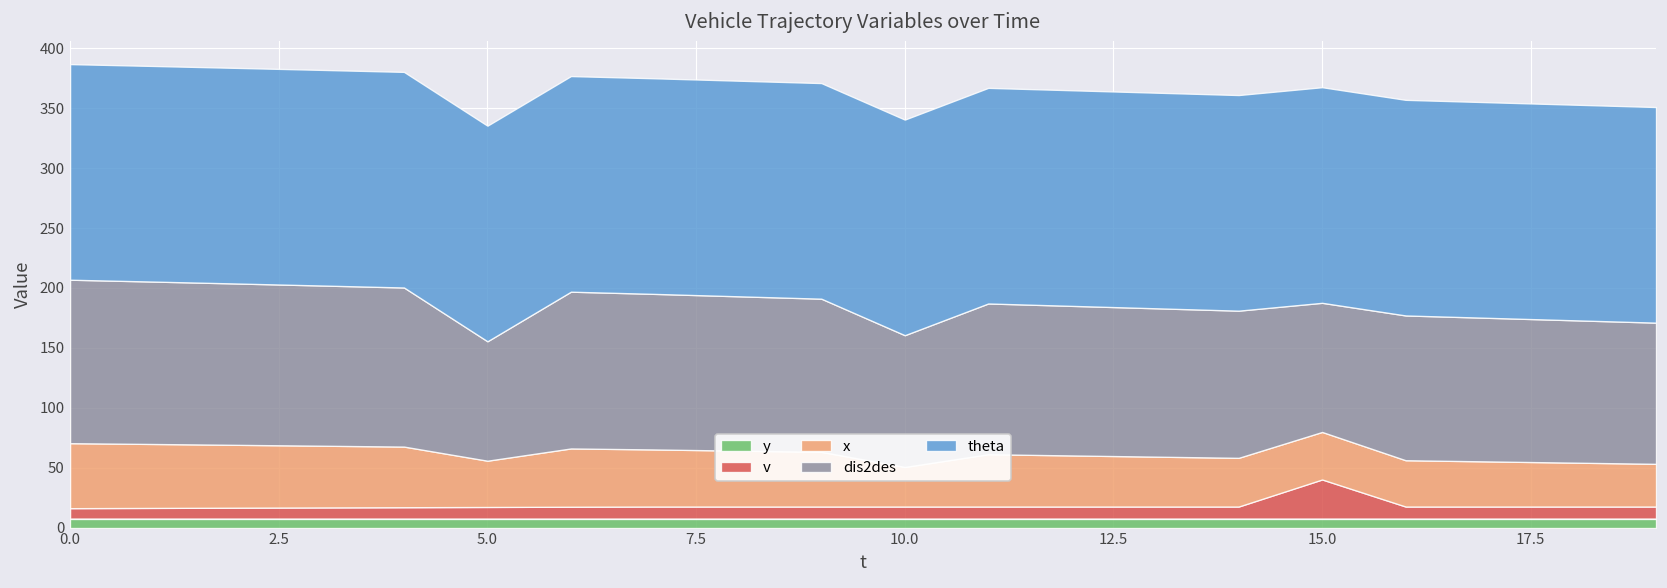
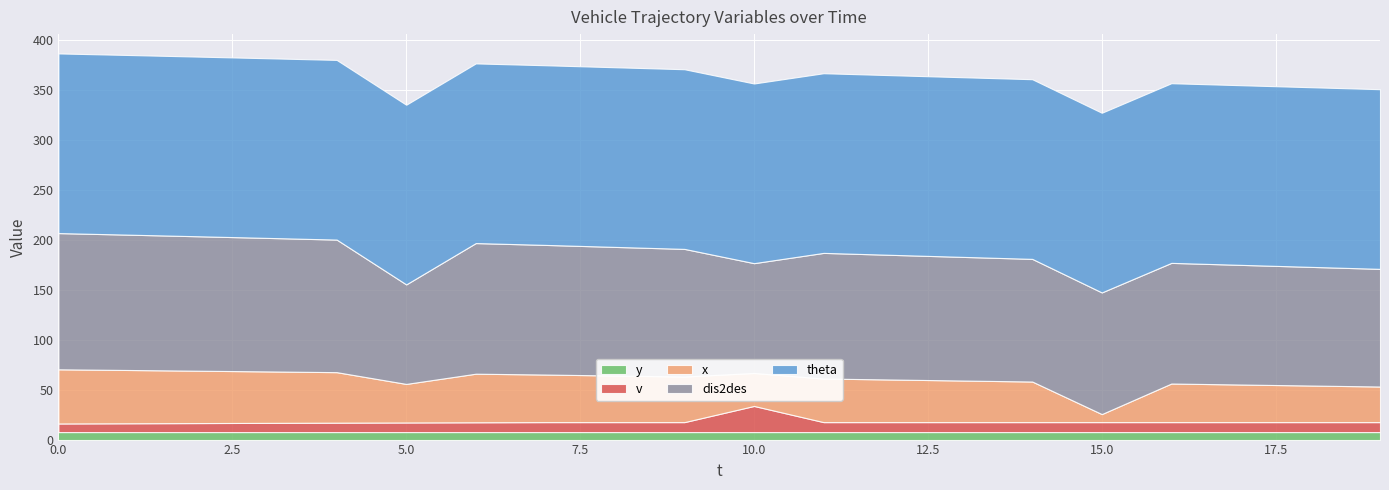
  {
    "y": {
      "0.0": 10,
      "5.0": 10,
      "10.0": 10,
      "15.0": 10
    },
    "v": {
      "0.0": 10,
      "5.0": 10,
-     "10.0": 10,
-     "15.0": 30
+     "10.0": 30,
+     "15.0": 10
    },
    "x": {
      "0.0": 50,
      "5.0": 40,
-     "15.0": 40
+     "15.0": 10
    },
    "dis2des": {
      "0.0": 140,
      "5.0": 100,
      "10.0": 110,
-     "15.0": 110
+     "15.0": 120
    },
    "theta": {
      "0.0": 180,
      "5.0": 180,
      "10.0": 180,
      "15.0": 180
    }
  }
